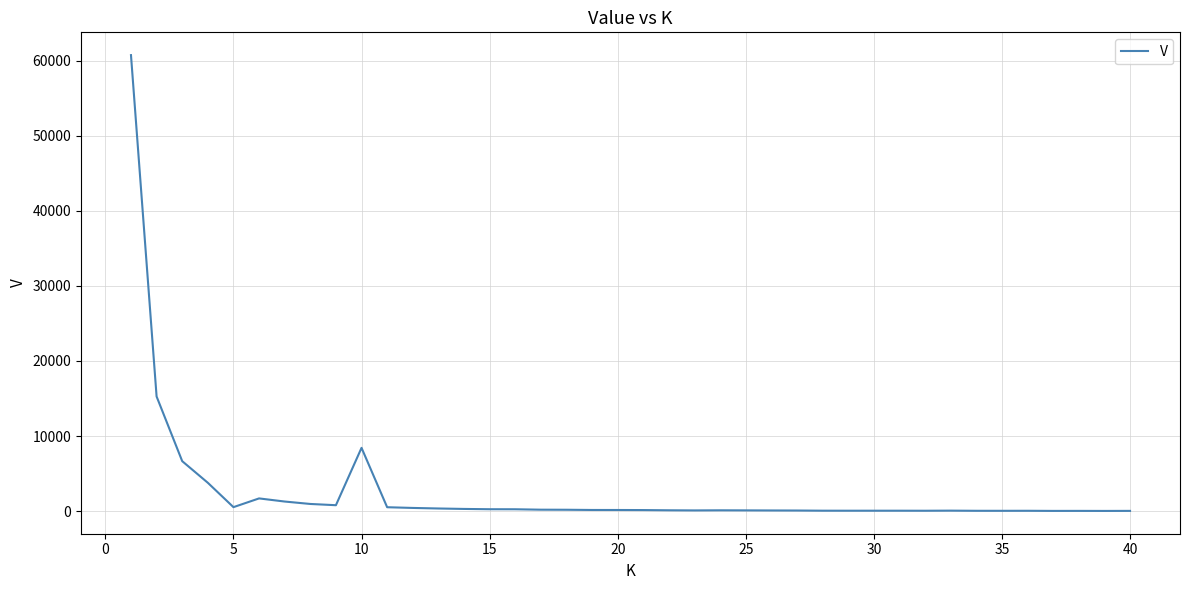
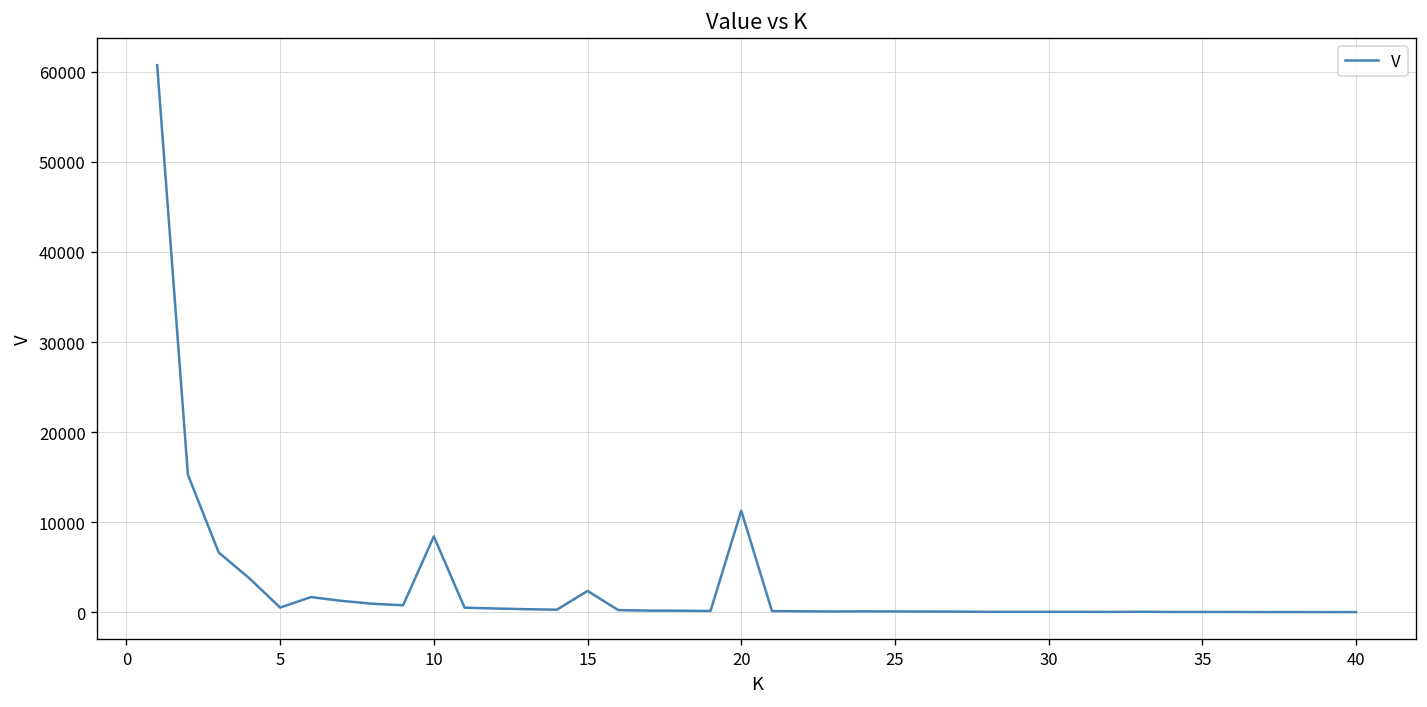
  {
    "5": 1000,
    "10": 8000,
-   "15": 0,
-   "20": 0,
+   "15": 2000,
+   "20": 11000,
    "25": 0,
    "30": 0,
    "35": 0,
    "40": 0
  }
